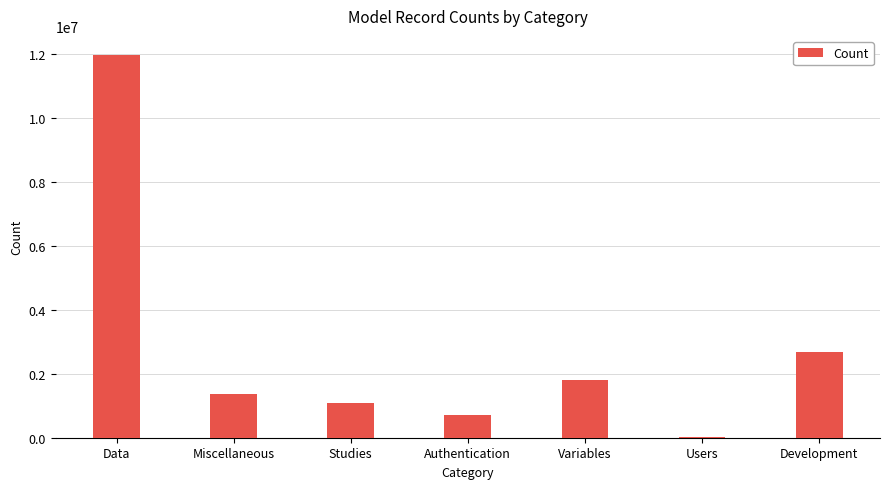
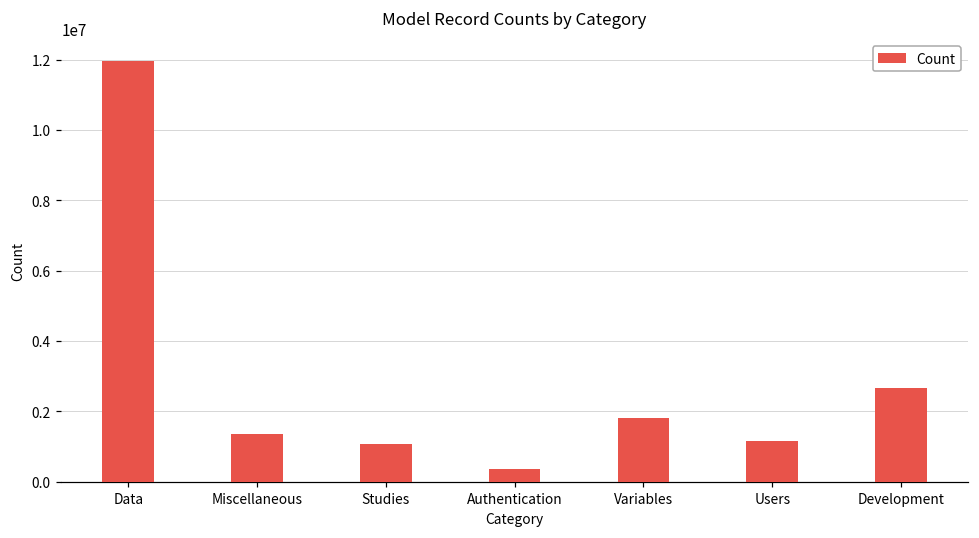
  {
    "Data": 12000000,
    "Miscellaneous": 1400000,
    "Studies": 1100000,
-   "Authentication": 700000,
+   "Authentication": 400000,
    "Variables": 1800000,
-   "Users": 0,
+   "Users": 1200000,
    "Development": 2700000
  }
